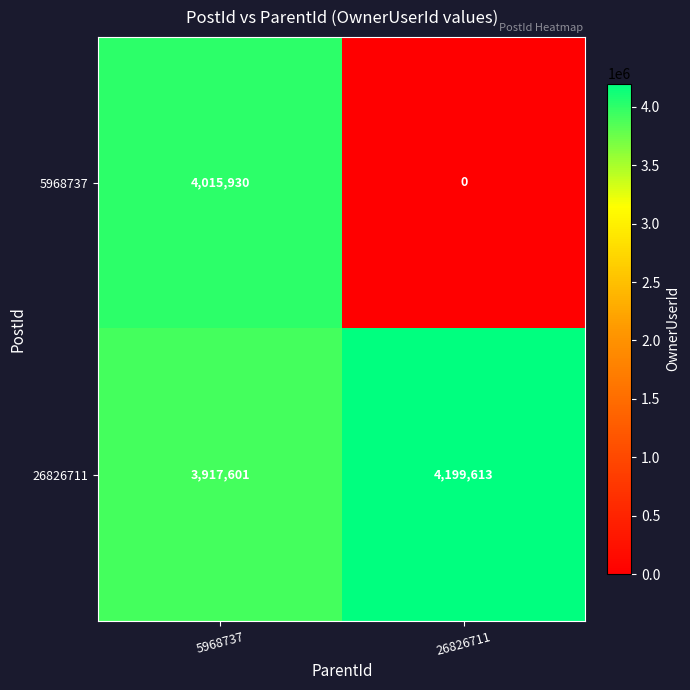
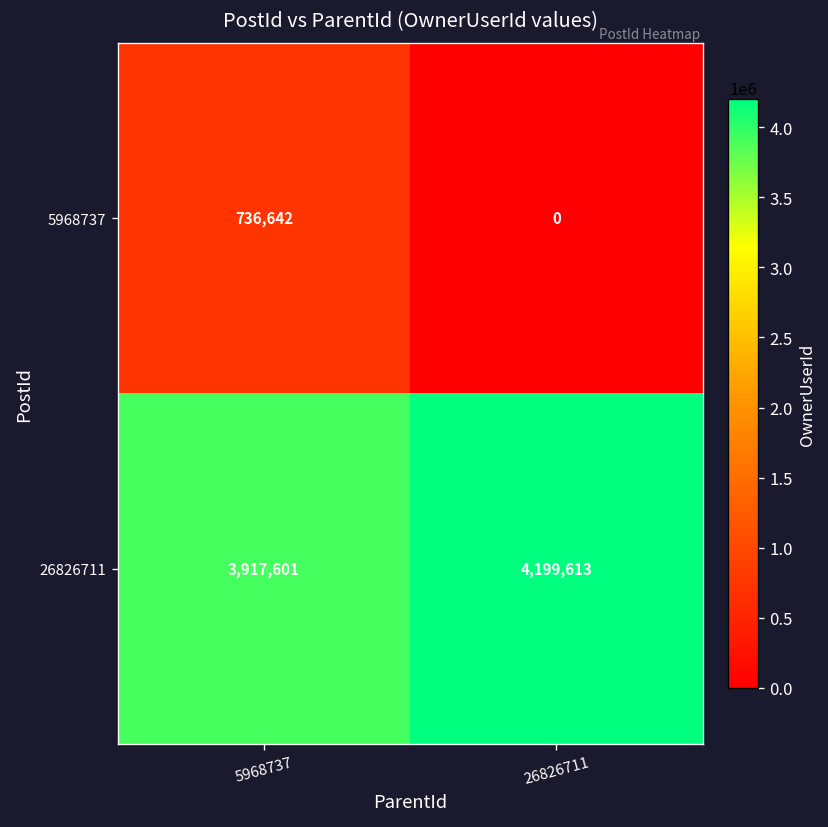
  {
    "5968737": {
-     "5968737": "4,015,930",
+     "5968737": "736,642",
      "26826711": "0"
    },
    "26826711": {
      "5968737": "3,917,601",
      "26826711": "4,199,613"
    }
  }
